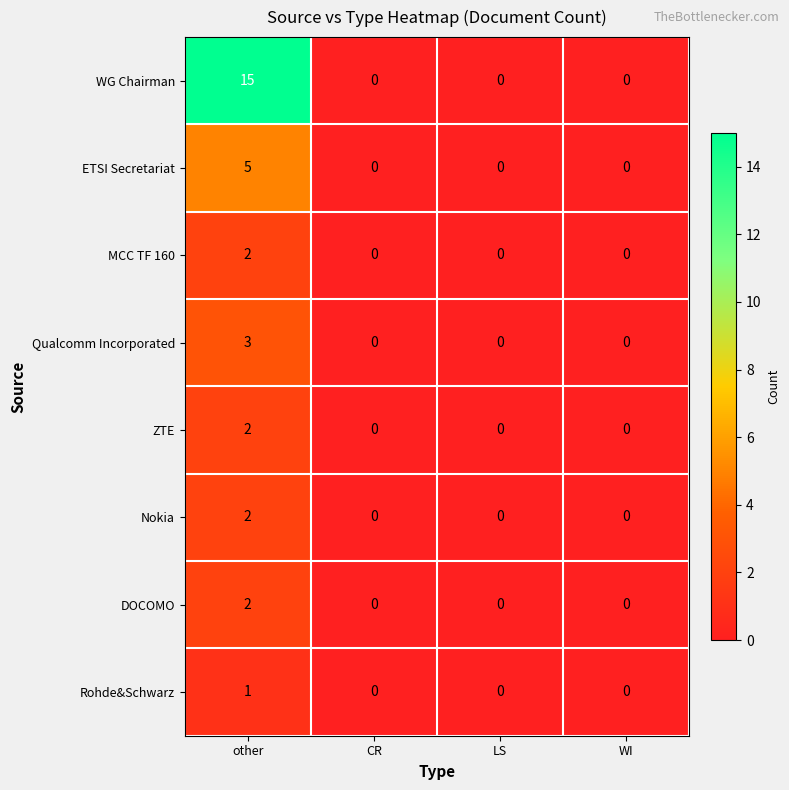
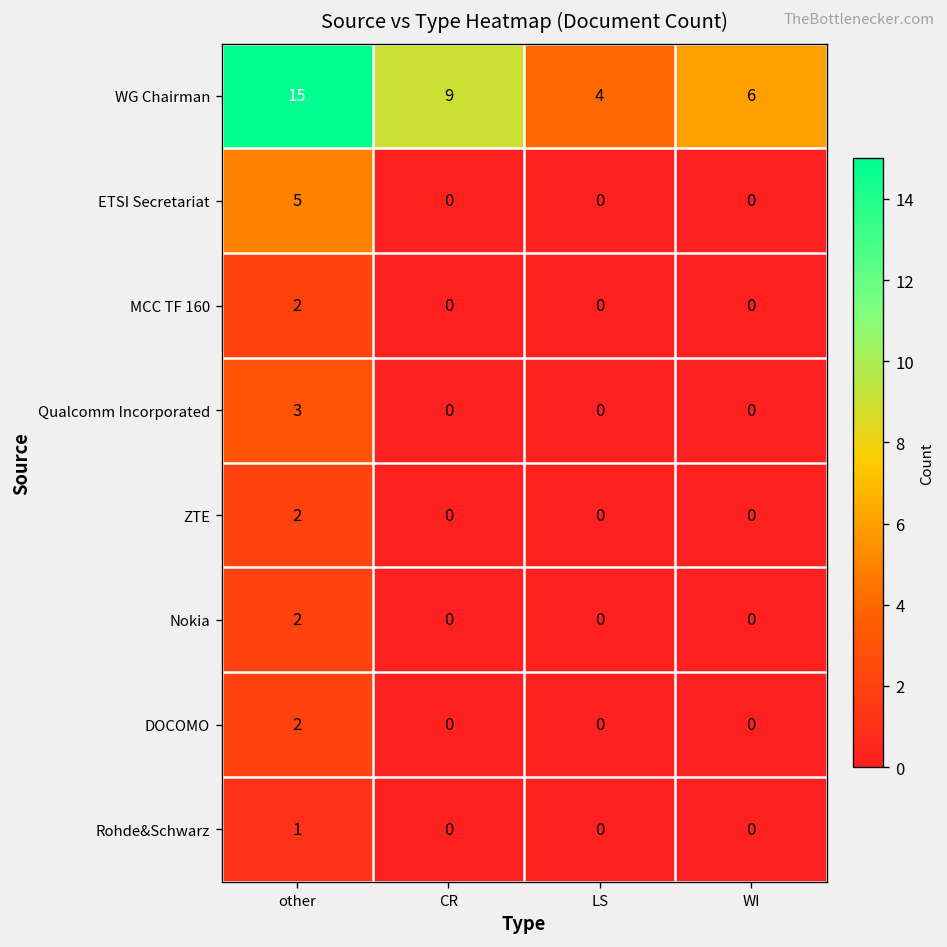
  {
    "WG Chairman": {
      "other": 15,
-     "CR": 0,
-     "LS": 0,
-     "WI": 0
+     "CR": 9,
+     "LS": 4,
+     "WI": 6
    },
    "ETSI Secretariat": {
      "other": 5,
      "CR": 0,
      "LS": 0,
      "WI": 0
    },
    "MCC TF 160": {
      "other": 2,
      "CR": 0,
      "LS": 0,
      "WI": 0
    },
    "Qualcomm Incorporated": {
      "other": 3,
      "CR": 0,
      "LS": 0,
      "WI": 0
    },
    "ZTE": {
      "other": 2,
      "CR": 0,
      "LS": 0,
      "WI": 0
    },
    "Nokia": {
      "other": 2,
      "CR": 0,
      "LS": 0,
      "WI": 0
    },
    "DOCOMO": {
      "other": 2,
      "CR": 0,
      "LS": 0,
      "WI": 0
    },
    "Rohde&Schwarz": {
      "other": 1,
      "CR": 0,
      "LS": 0,
      "WI": 0
    }
  }
